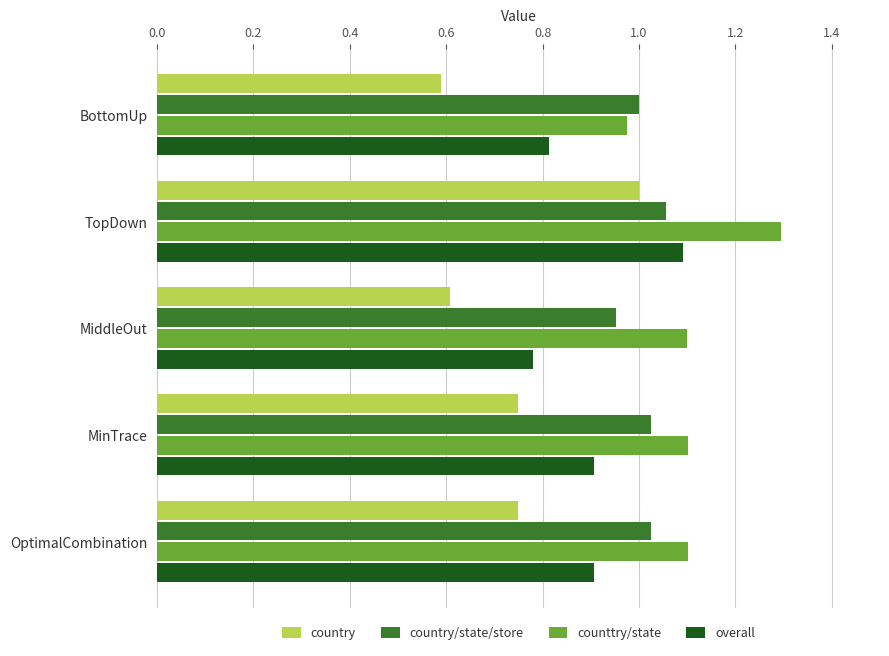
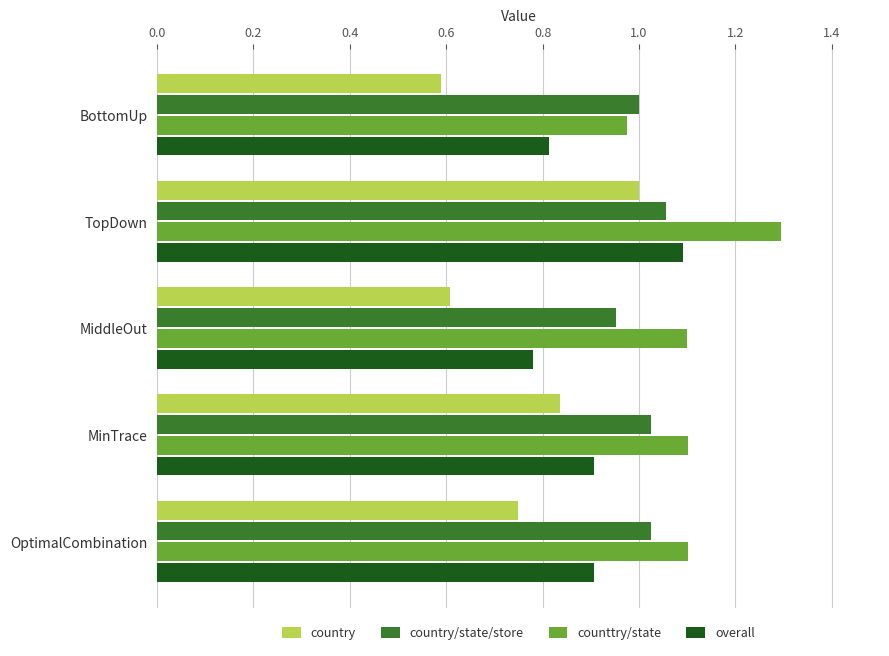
  {
    "country": {
      "BottomUp": 0.59,
      "TopDown": 1.00,
      "MiddleOut": 0.61,
-     "MinTrace": 0.75,
+     "MinTrace": 0.84,
      "OptimalCombination": 0.75
    },
    "counttry/state": {
      "BottomUp": 0.98,
      "TopDown": 1.30,
      "MiddleOut": 1.10,
      "MinTrace": 1.10,
      "OptimalCombination": 1.10
    }
  }
